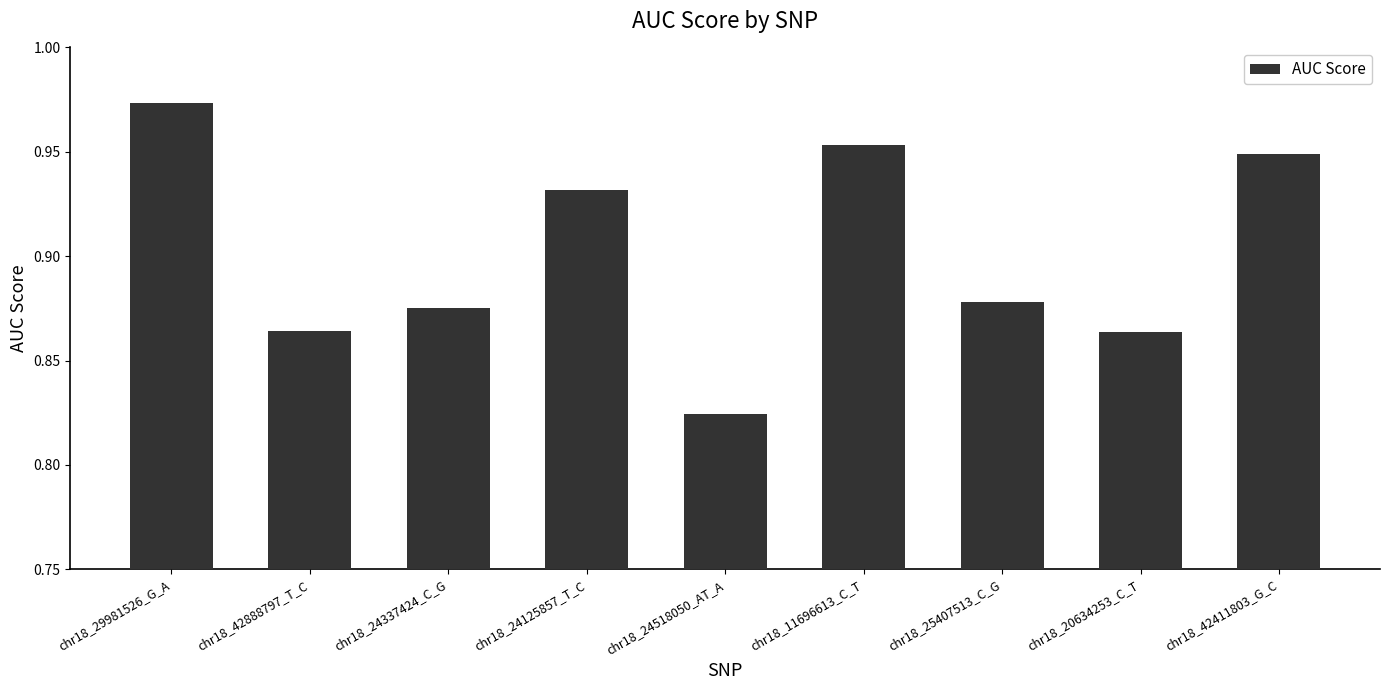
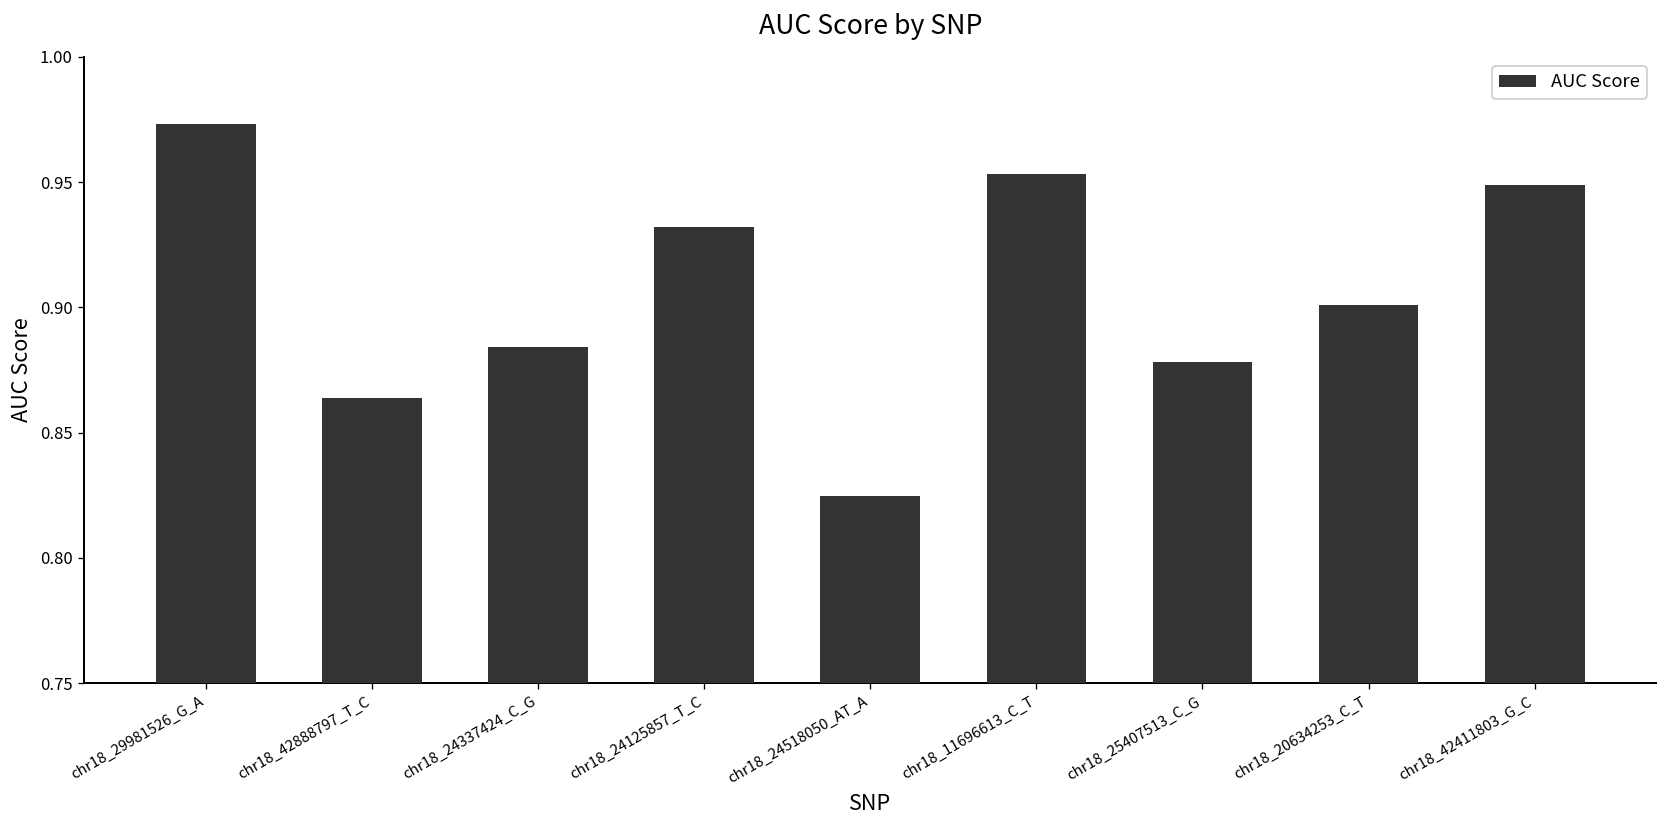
  {
    "chr18_29981526_G_A": 0.973,
    "chr18_42888797_T_C": 0.864,
-   "chr18_24337424_C_G": 0.875,
+   "chr18_24337424_C_G": 0.884,
    "chr18_24125857_T_C": 0.932,
    "chr18_24518050_AT_A": 0.825,
    "chr18_11696613_C_T": 0.953,
    "chr18_25407513_C_G": 0.878,
-   "chr18_20634253_C_T": 0.864,
+   "chr18_20634253_C_T": 0.901,
    "chr18_42411803_G_C": 0.949
  }
